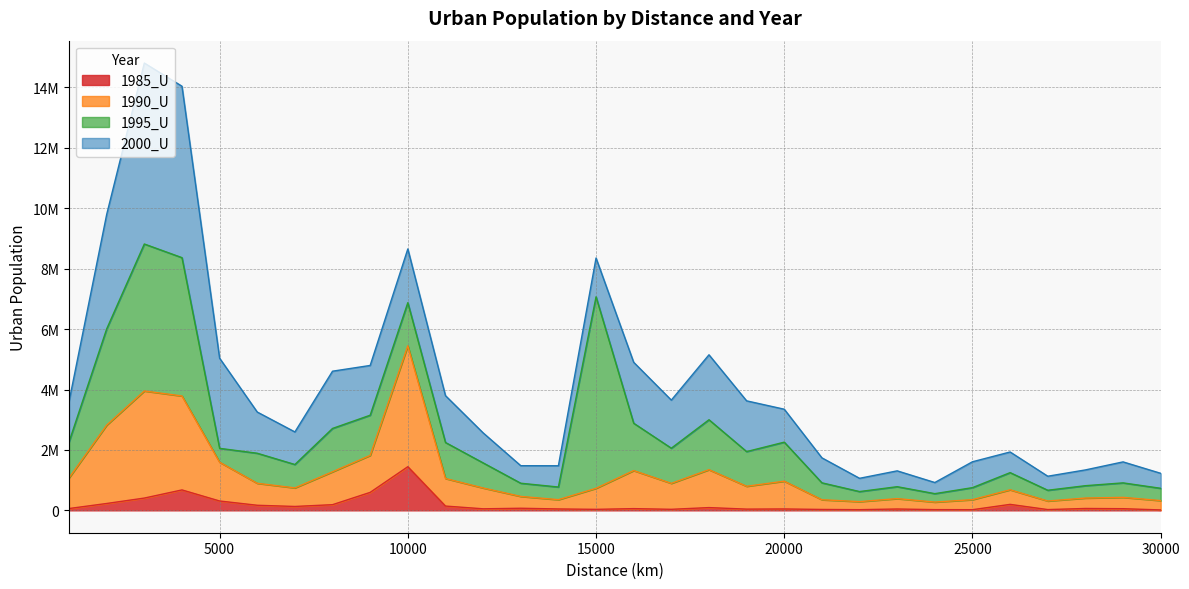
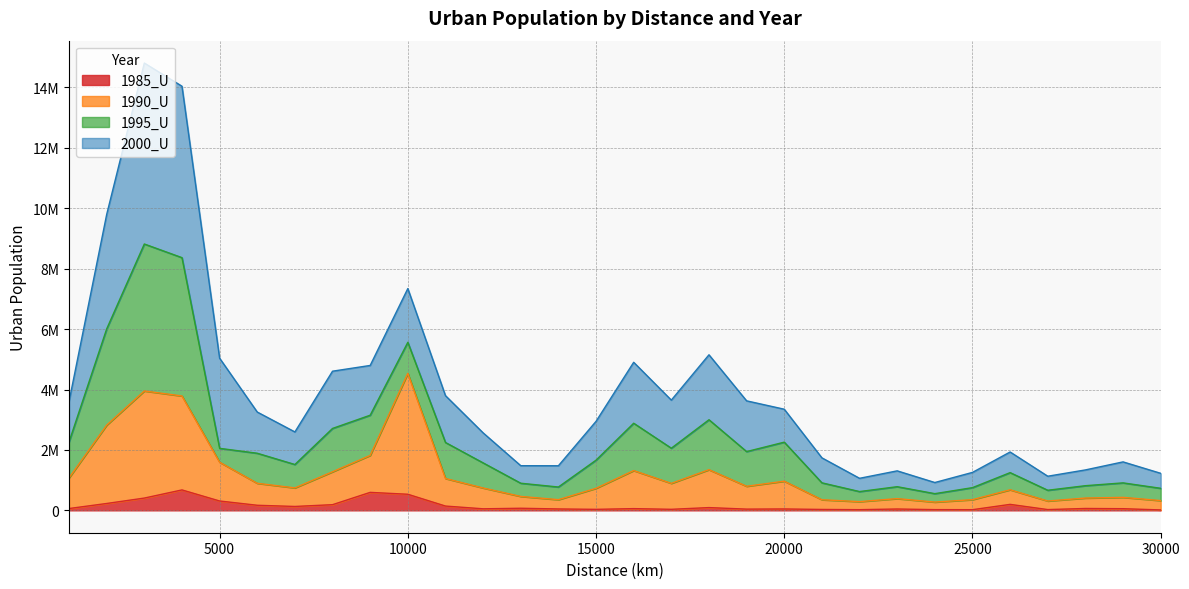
  {
    "1985_U": {
      "5000": 300000,
-     "10000": 1400000,
+     "10000": 500000,
      "15000": 0,
      "20000": 0,
      "25000": 0,
      "30000": 0
    },
    "1990_U": {
      "5000": 1300000,
      "10000": 4000000,
      "15000": 700000,
      "20000": 900000,
      "25000": 300000,
      "30000": 300000
    },
    "1995_U": {
      "5000": 500000,
-     "10000": 1400000,
-     "15000": 6300000,
+     "10000": 1000000,
+     "15000": 900000,
      "20000": 1300000,
      "25000": 400000,
      "30000": 400000
    },
    "2000_U": {
      "5000": 3000000,
      "10000": 1800000,
      "15000": 1300000,
      "20000": 1100000,
-     "25000": 900000,
+     "25000": 500000,
      "30000": 500000
    }
  }
